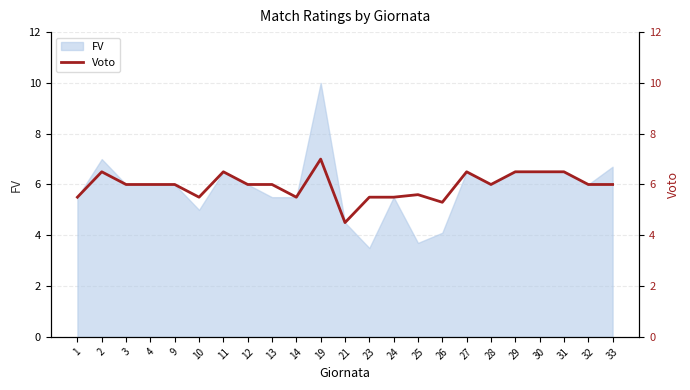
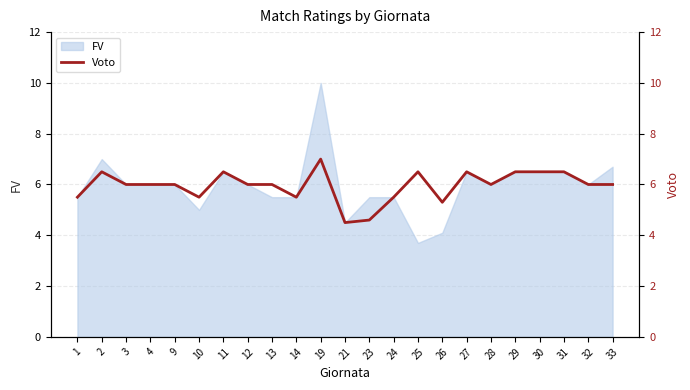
  {
    "FV": {
      "1": 5.5,
      "2": 7.0,
      "3": 6.0,
      "4": 6.0,
      "9": 6.0,
      "10": 5.0,
      "11": 6.5,
      "12": 6.0,
      "13": 5.5,
      "14": 5.5,
      "19": 10.0,
      "21": 4.5,
-     "23": 3.5,
+     "23": 5.5,
      "24": 5.5,
      "25": 3.7,
      "26": 4.1,
      "27": 6.5,
      "28": 6.0,
      "29": 6.5,
      "30": 6.5,
      "31": 6.5,
      "32": 6.0,
      "33": 6.7
    },
    "Voto": {
      "1": 5.5,
      "2": 6.5,
      "3": 6.0,
      "4": 6.0,
      "9": 6.0,
      "10": 5.5,
      "11": 6.5,
      "12": 6.0,
      "13": 6.0,
      "14": 5.5,
      "19": 7.0,
      "21": 4.5,
-     "23": 5.5,
+     "23": 4.6,
      "24": 5.5,
-     "25": 5.6,
+     "25": 6.5,
      "26": 5.3,
      "27": 6.5,
      "28": 6.0,
      "29": 6.5,
      "30": 6.5,
      "31": 6.5,
      "32": 6.0,
      "33": 6.0
    }
  }
